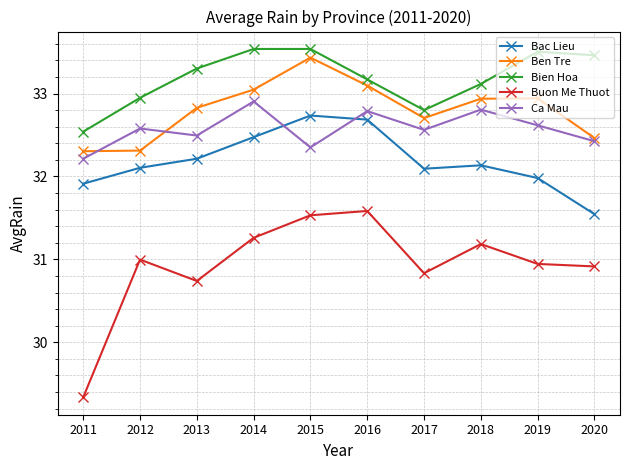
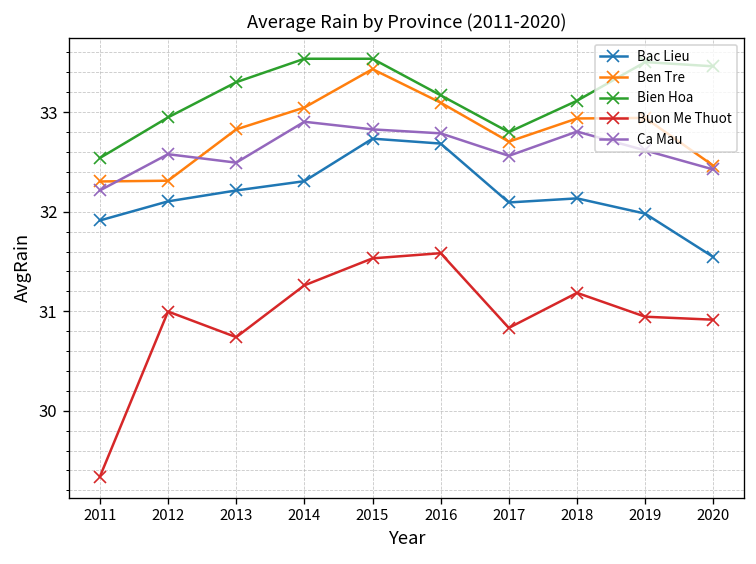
  {
    "Bac Lieu": {
      "2011": 31.9,
      "2012": 32.1,
      "2013": 32.2,
-     "2014": 32.5,
+     "2014": 32.3,
      "2015": 32.7,
      "2016": 32.7,
      "2017": 32.1,
      "2018": 32.1,
      "2019": 32.0,
      "2020": 31.5
    },
    "Ben Tre": {
      "2011": 32.3,
      "2012": 32.3,
      "2013": 32.8,
      "2014": 33.0,
      "2015": 33.4,
      "2016": 33.1,
      "2017": 32.7,
      "2018": 32.9,
      "2020": 32.5
    },
    "Bien Hoa": {
      "2011": 32.5,
      "2012": 32.9,
      "2013": 33.3,
      "2014": 33.5,
      "2015": 33.5,
      "2016": 33.2,
      "2017": 32.8,
      "2018": 33.1
    },
    "Buon Me Thuot": {
      "2011": 29.3,
      "2012": 31.0,
      "2013": 30.7,
      "2014": 31.3,
      "2015": 31.5,
      "2016": 31.6,
      "2017": 30.8,
      "2018": 31.2,
      "2019": 30.9,
      "2020": 30.9
    },
    "Ca Mau": {
      "2011": 32.2,
      "2012": 32.6,
      "2013": 32.5,
      "2014": 32.9,
-     "2015": 32.3,
+     "2015": 32.8,
      "2016": 32.8,
      "2017": 32.6,
      "2018": 32.8,
      "2019": 32.6,
      "2020": 32.4
    }
  }
